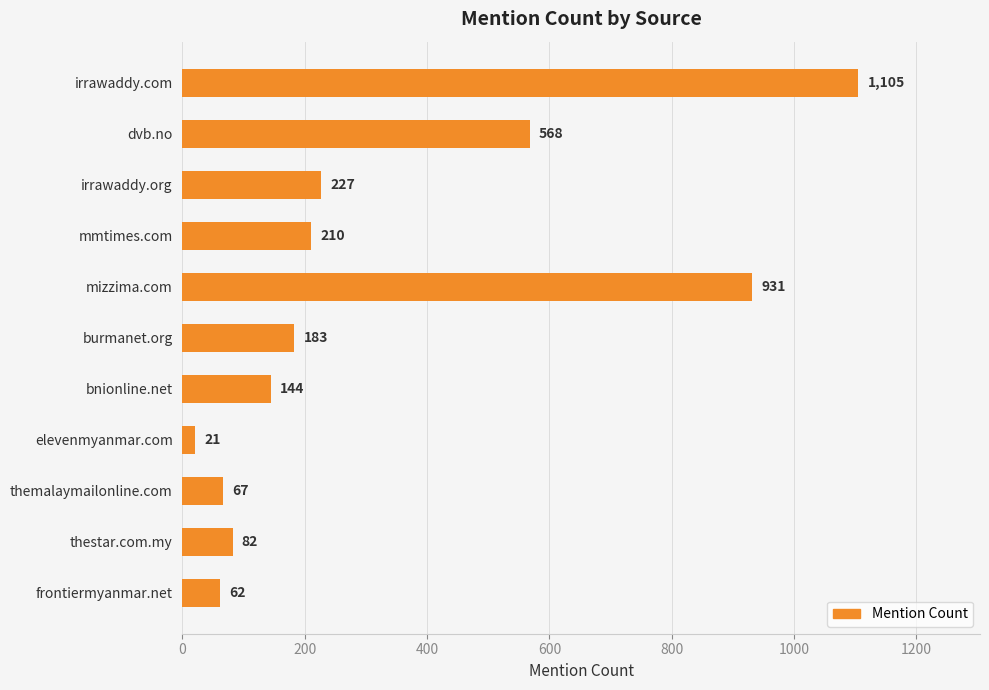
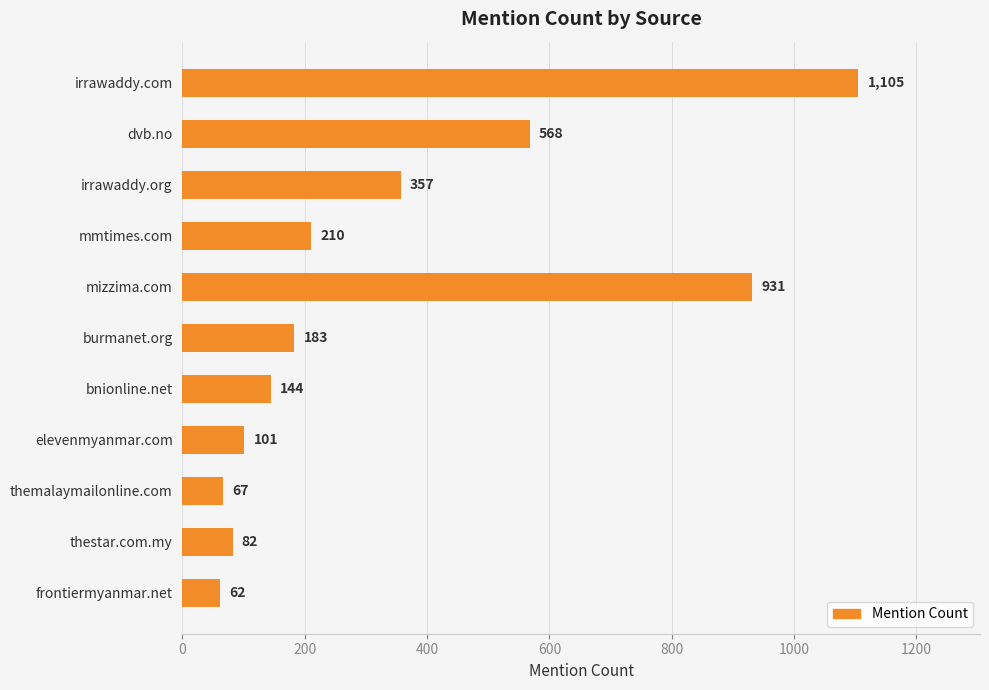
  {
    "irrawaddy.com": "1,105",
    "dvb.no": "568",
-   "irrawaddy.org": "227",
+   "irrawaddy.org": "357",
    "mmtimes.com": "210",
    "mizzima.com": "931",
    "burmanet.org": "183",
    "bnionline.net": "144",
-   "elevenmyanmar.com": "21",
+   "elevenmyanmar.com": "101",
    "themalaymailonline.com": "67",
    "thestar.com.my": "82",
    "frontiermyanmar.net": "62"
  }
